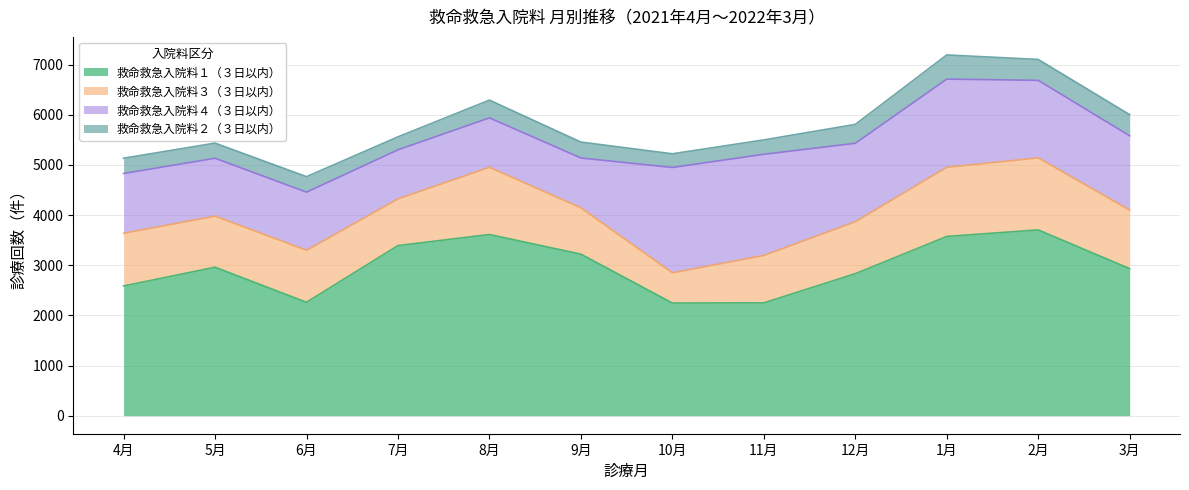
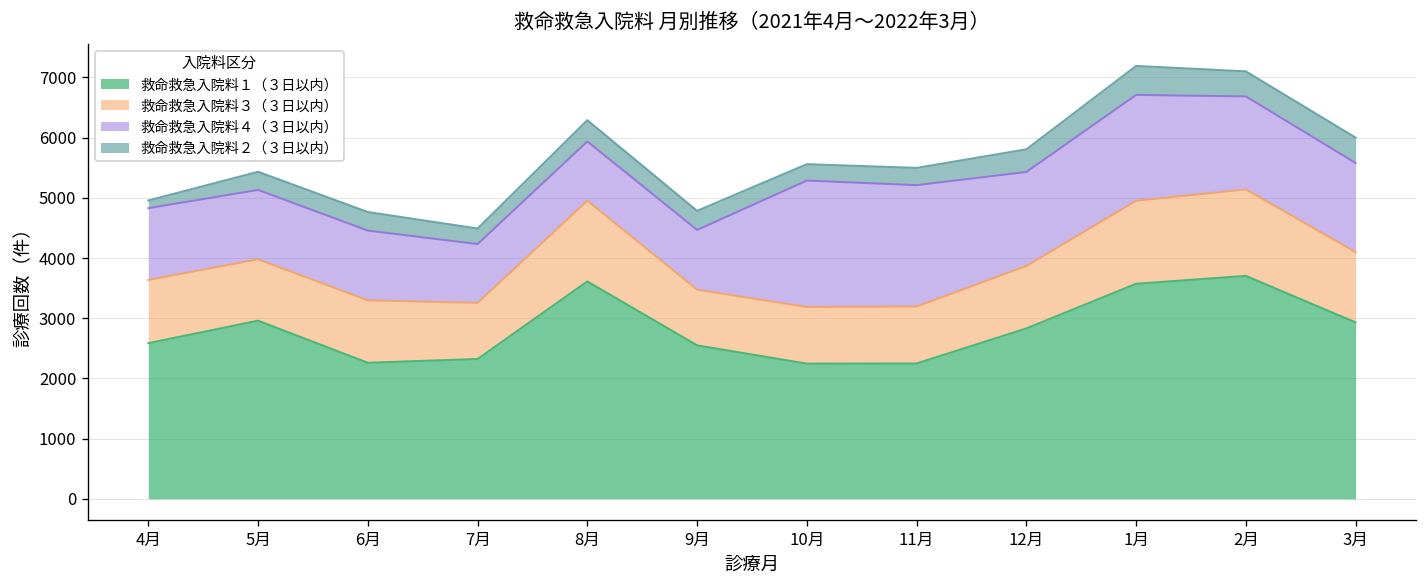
  {
    "救命救急入院料１（３日以内）": {
      "4月": 2600,
      "5月": 3000,
      "6月": 2300,
-     "7月": 3400,
+     "7月": 2300,
      "8月": 3600,
-     "9月": 3200,
+     "9月": 2600,
      "10月": 2200,
      "11月": 2200,
      "12月": 2800,
      "1月": 3600,
      "2月": 3700,
      "3月": 2900
    },
    "救命救急入院料３（３日以内）": {
      "4月": 1100,
      "5月": 1000,
      "6月": 1000,
      "7月": 900,
      "8月": 1300,
      "9月": 900,
-     "10月": 600,
+     "10月": 900,
      "11月": 900,
      "12月": 1000,
      "1月": 1400,
      "2月": 1400,
      "3月": 1200
    },
    "救命救急入院料４（３日以内）": {
      "4月": 1200,
      "5月": 1200,
      "6月": 1200,
      "7月": 1000,
      "8月": 1000,
      "9月": 1000,
      "10月": 2100,
      "11月": 2000,
      "12月": 1600,
      "1月": 1800,
      "2月": 1500,
      "3月": 1500
    },
    "救命救急入院料２（３日以内）": {
-     "4月": 300,
+     "4月": 100,
      "5月": 300,
      "6月": 300,
      "7月": 300,
      "8月": 400,
      "9月": 300,
      "10月": 300,
      "11月": 300,
      "12月": 400,
      "1月": 500,
      "2月": 400,
      "3月": 400
    }
  }
